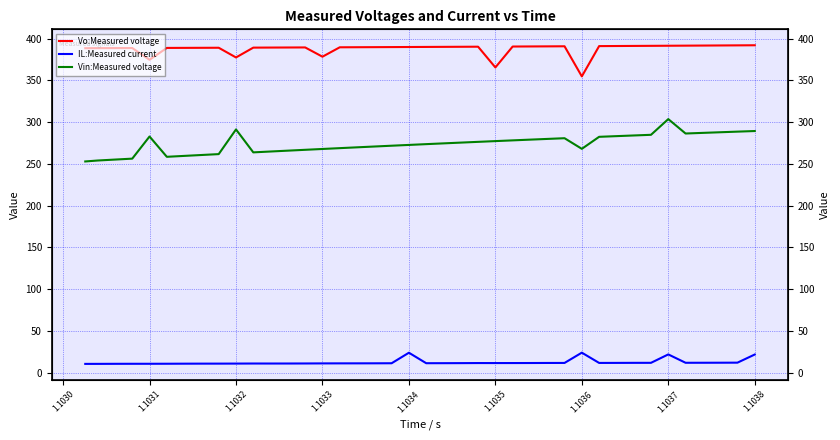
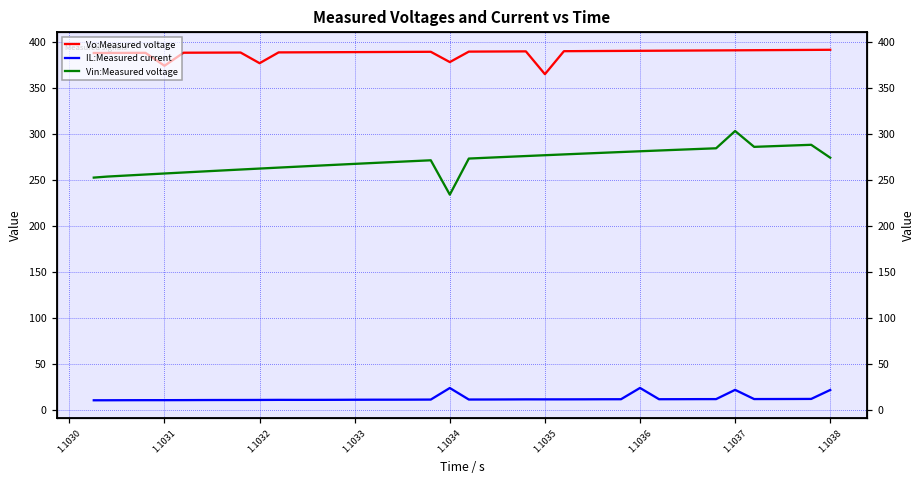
  {
    "Vo:Measured voltage": {
      "1.1032": 380,
-     "1.1033": 380,
-     "1.1034": 390,
+     "1.1033": 390,
+     "1.1034": 380,
      "1.1035": 370,
-     "1.1036": 350,
+     "1.1036": 390,
      "1.1037": 390,
      "1.1038": 390
    },
    "IL:Measured current": {
      "1.1031": 10,
      "1.1032": 10,
      "1.1033": 10,
      "1.1034": 20,
      "1.1035": 10,
      "1.1036": 20,
      "1.1037": 20,
      "1.1038": 20
    },
    "Vin:Measured voltage": {
-     "1.1031": 280,
-     "1.1032": 290,
+     "1.1031": 260,
+     "1.1032": 260,
      "1.1033": 270,
-     "1.1034": 270,
+     "1.1034": 230,
      "1.1035": 280,
-     "1.1036": 270,
+     "1.1036": 280,
      "1.1037": 300,
-     "1.1038": 290
+     "1.1038": 270
    }
  }
